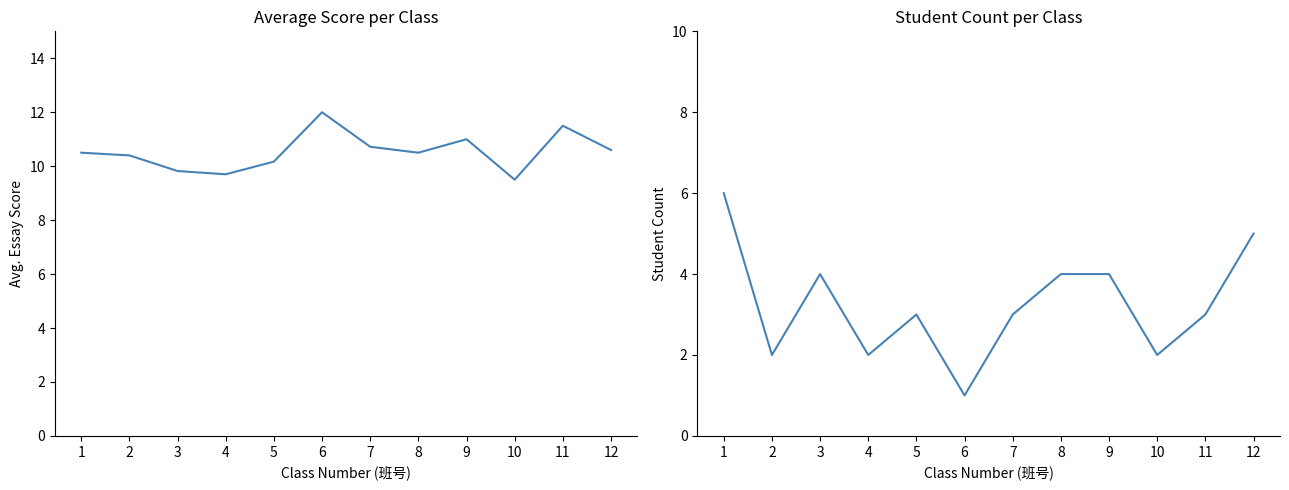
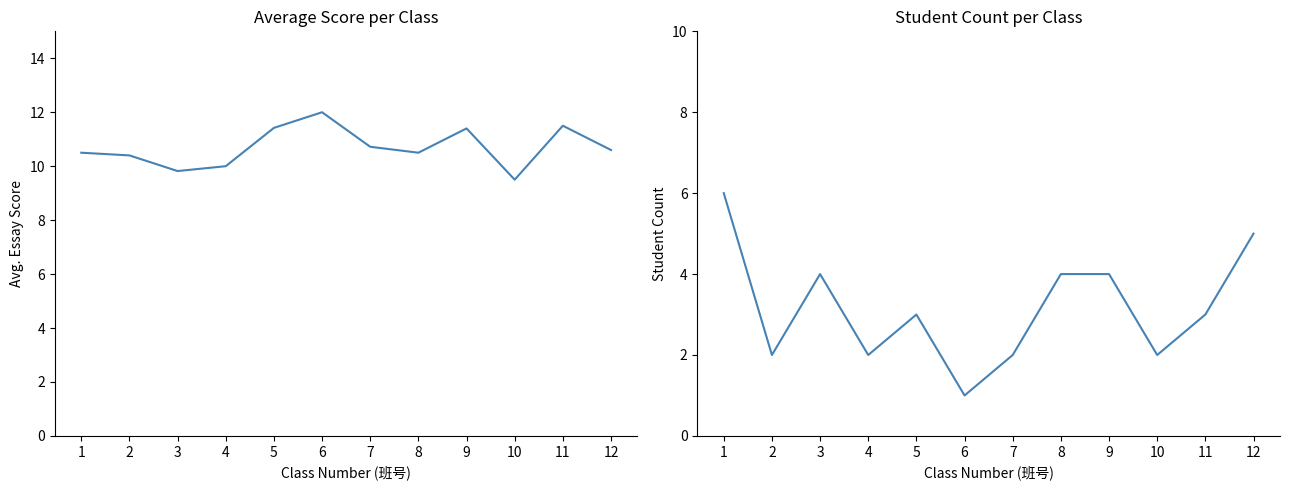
  {
    "Average Score per Class": {
      "1": 10.5,
      "2": 10.4,
      "3": 9.8,
-     "4": 9.7,
-     "5": 10.2,
+     "4": 10.0,
+     "5": 11.4,
      "6": 12.0,
      "7": 10.7,
      "8": 10.5,
-     "9": 11.0,
+     "9": 11.4,
      "10": 9.5,
      "11": 11.5,
      "12": 10.6
    },
    "Student Count per Class": {
      "1": 6,
      "2": 2,
      "3": 4,
      "4": 2,
      "5": 3,
      "6": 1,
-     "7": 3,
+     "7": 2,
      "8": 4,
      "9": 4,
      "10": 2,
      "11": 3,
      "12": 5
    }
  }
